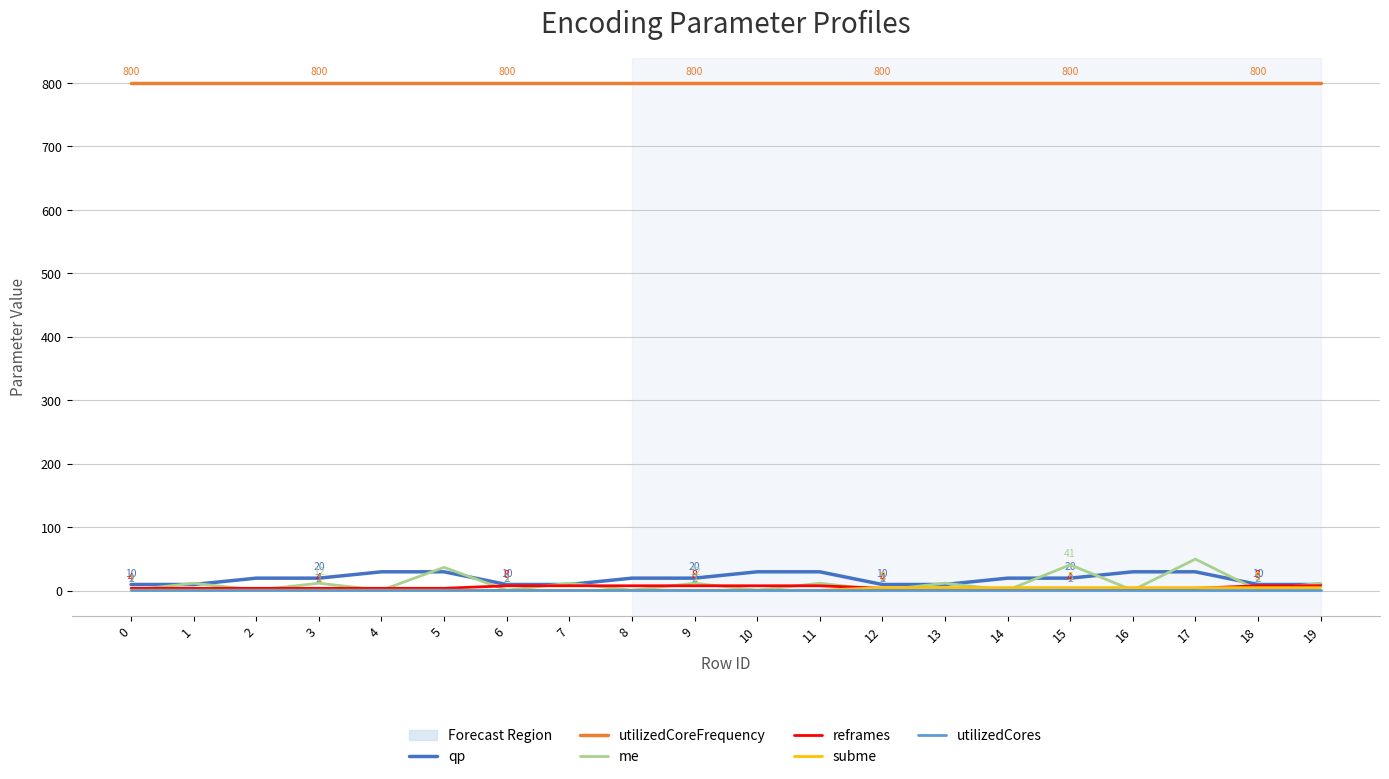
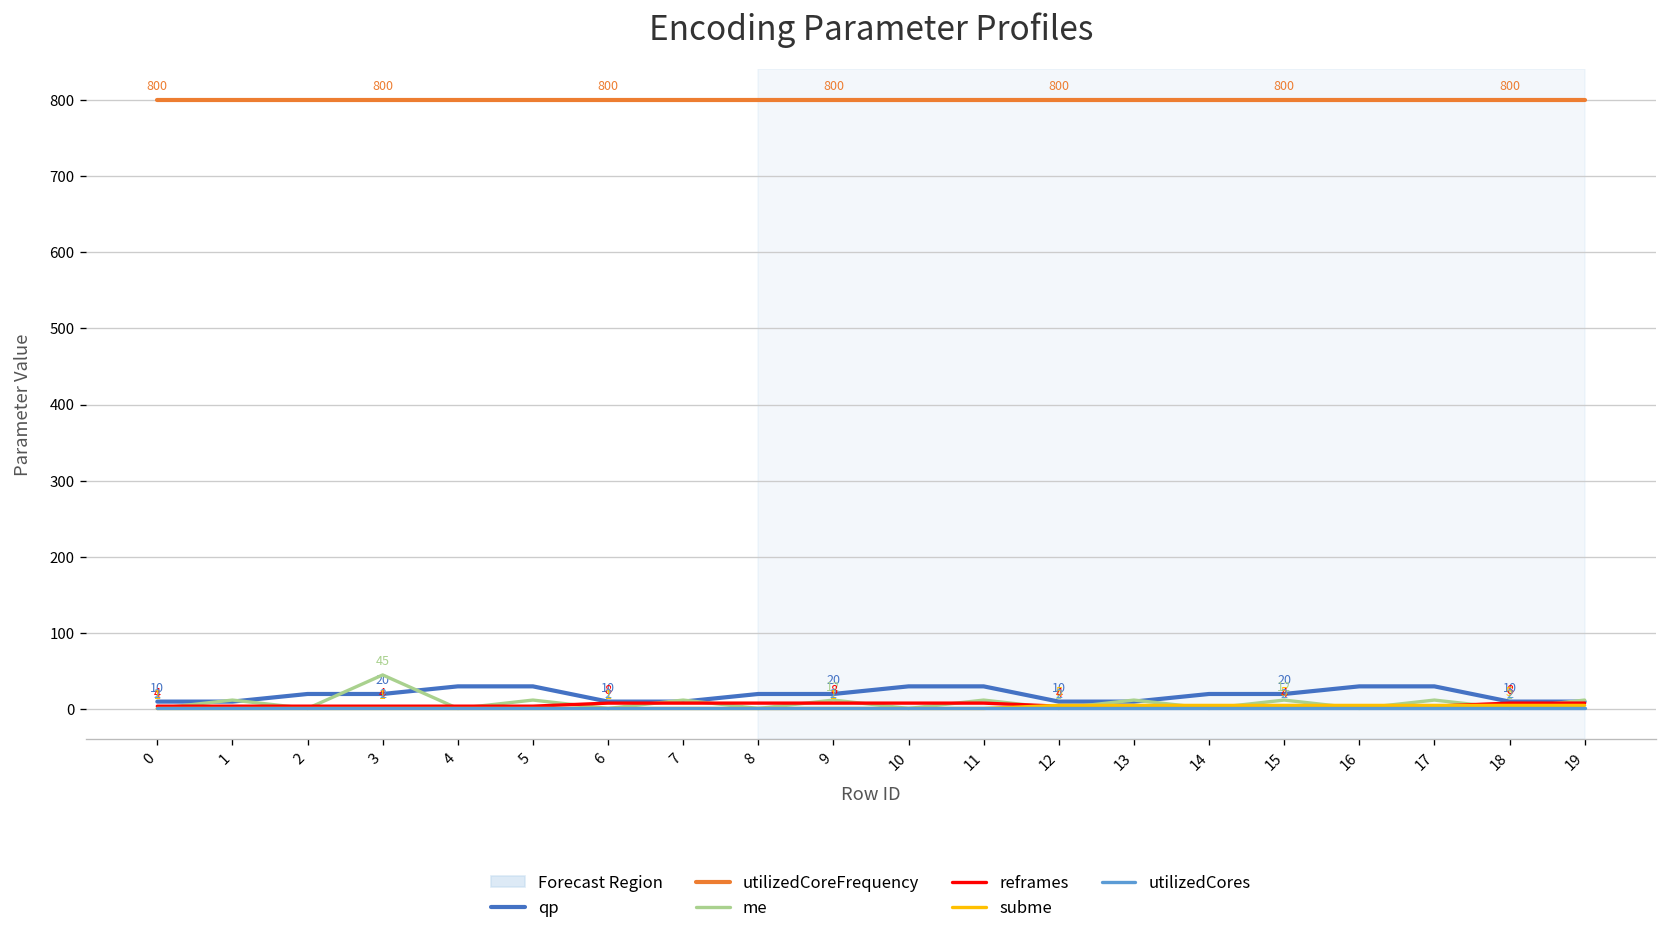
  {
    "utilizedCoreFrequency": {
      "0": 800,
      "3": 800,
      "6": 800,
      "9": 800,
      "12": 800,
      "15": 800,
      "18": 800
    },
    "me": {
-     "3": 12,
-     "5": 40,
-     "15": 41,
-     "17": 50
+     "3": 45,
+     "5": 10,
+     "15": 12,
+     "17": 10
    },
    "reframes": {
      "8": 10,
      "10": 10
    }
  }
